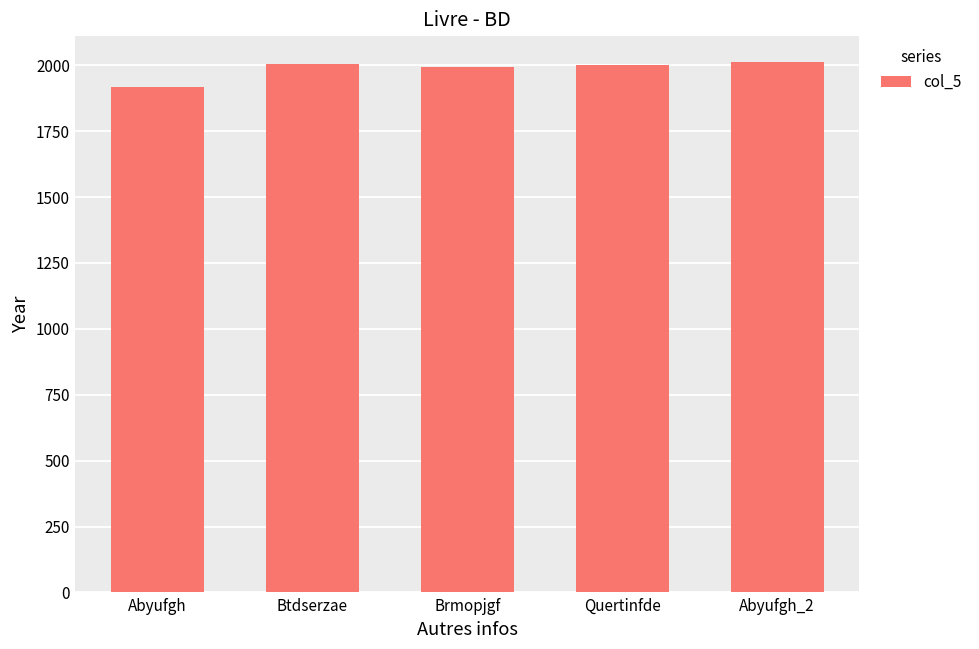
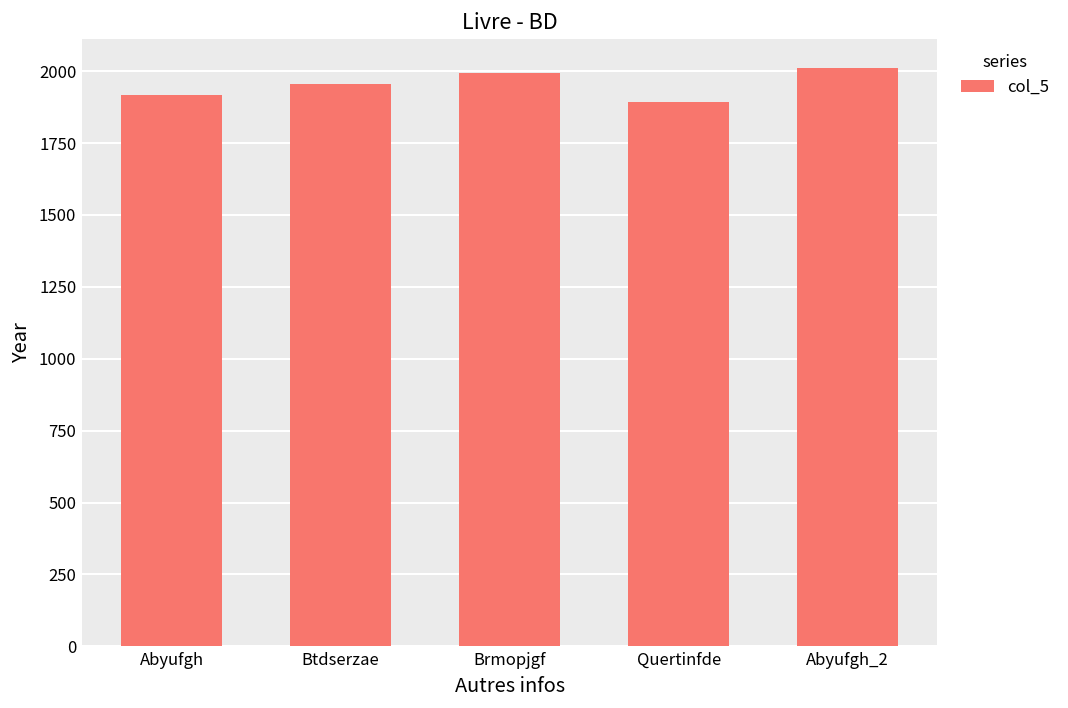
  {
    "Abyufgh": 1920,
-   "Btdserzae": 2010,
+   "Btdserzae": 1960,
    "Brmopjgf": 1990,
-   "Quertinfde": 2000,
+   "Quertinfde": 1890,
    "Abyufgh_2": 2010
  }
